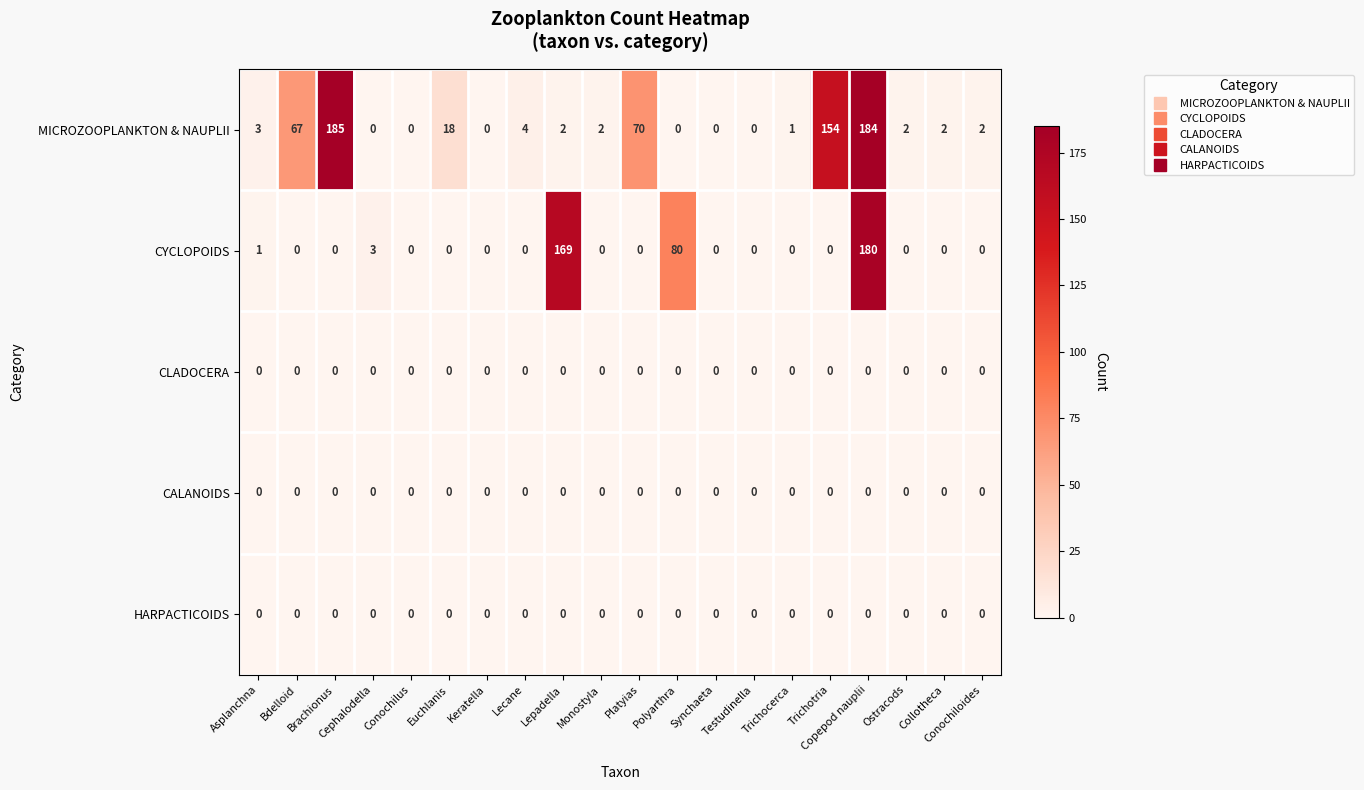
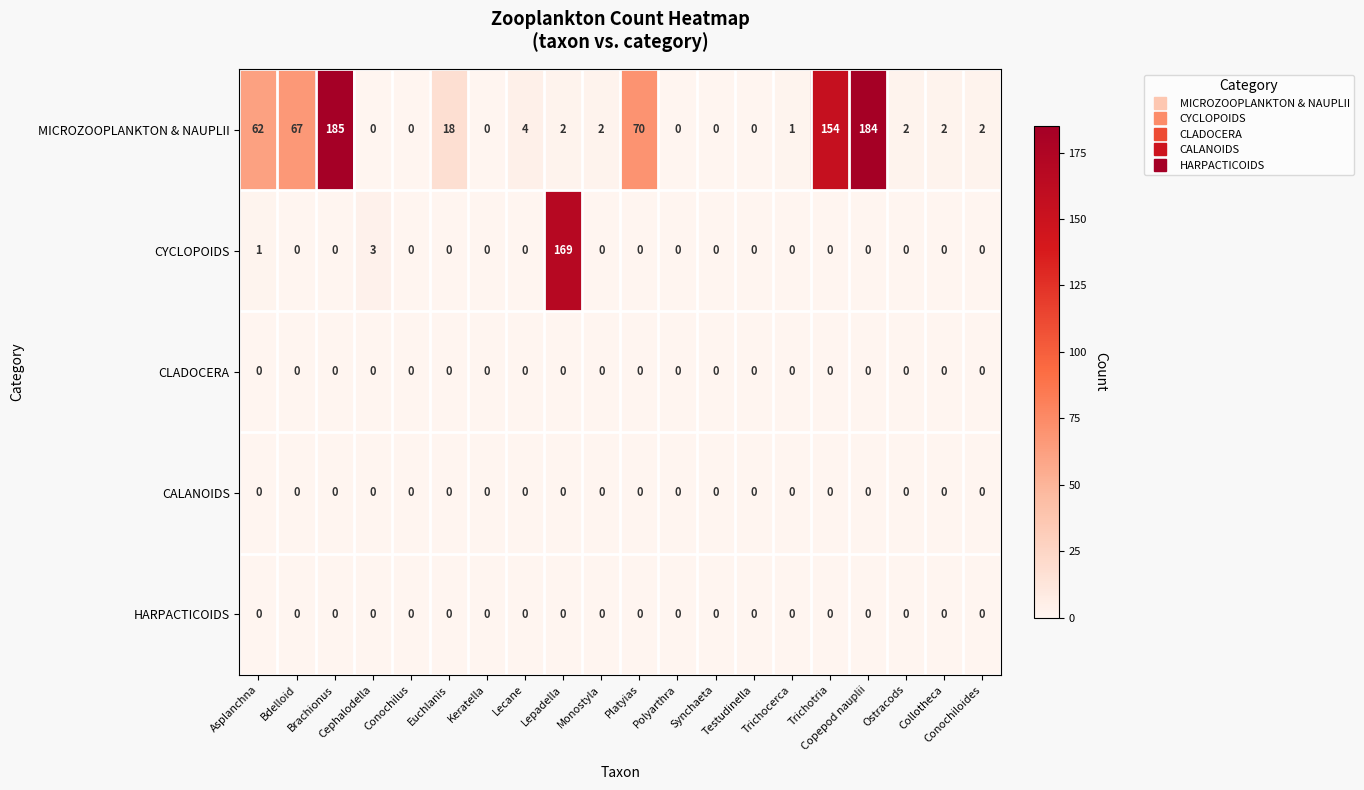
  {
    "MICROZOOPLANKTON & NAUPLII": {
-     "Asplanchna": 3,
+     "Asplanchna": 62,
      "Bdelloid": 67,
      "Brachionus": 185,
      "Cephalodella": 0,
      "Conochilus": 0,
      "Euchlanis": 18,
      "Keratella": 0,
      "Lecane": 4,
      "Lepadella": 2,
      "Monostyla": 2,
      "Platyias": 70,
      "Polyarthra": 0,
      "Synchaeta": 0,
      "Testudinella": 0,
      "Trichocerca": 1,
      "Trichotria": 154,
      "Copepod nauplii": 184,
      "Ostracods": 2,
      "Collotheca": 2,
      "Conochiloides": 2
    },
    "CYCLOPOIDS": {
      "Asplanchna": 1,
      "Bdelloid": 0,
      "Brachionus": 0,
      "Cephalodella": 3,
      "Conochilus": 0,
      "Euchlanis": 0,
      "Keratella": 0,
      "Lecane": 0,
      "Lepadella": 169,
      "Monostyla": 0,
      "Platyias": 0,
-     "Polyarthra": 80,
+     "Polyarthra": 0,
      "Synchaeta": 0,
      "Testudinella": 0,
      "Trichocerca": 0,
      "Trichotria": 0,
-     "Copepod nauplii": 180,
+     "Copepod nauplii": 0,
      "Ostracods": 0,
      "Collotheca": 0,
      "Conochiloides": 0
    },
    "CLADOCERA": {
      "Asplanchna": 0,
      "Bdelloid": 0,
      "Brachionus": 0,
      "Cephalodella": 0,
      "Conochilus": 0,
      "Euchlanis": 0,
      "Keratella": 0,
      "Lecane": 0,
      "Lepadella": 0,
      "Monostyla": 0,
      "Platyias": 0,
      "Polyarthra": 0,
      "Synchaeta": 0,
      "Testudinella": 0,
      "Trichocerca": 0,
      "Trichotria": 0,
      "Copepod nauplii": 0,
      "Ostracods": 0,
      "Collotheca": 0,
      "Conochiloides": 0
    },
    "CALANOIDS": {
      "Asplanchna": 0,
      "Bdelloid": 0,
      "Brachionus": 0,
      "Cephalodella": 0,
      "Conochilus": 0,
      "Euchlanis": 0,
      "Keratella": 0,
      "Lecane": 0,
      "Lepadella": 0,
      "Monostyla": 0,
      "Platyias": 0,
      "Polyarthra": 0,
      "Synchaeta": 0,
      "Testudinella": 0,
      "Trichocerca": 0,
      "Trichotria": 0,
      "Copepod nauplii": 0,
      "Ostracods": 0,
      "Collotheca": 0,
      "Conochiloides": 0
    },
    "HARPACTICOIDS": {
      "Asplanchna": 0,
      "Bdelloid": 0,
      "Brachionus": 0,
      "Cephalodella": 0,
      "Conochilus": 0,
      "Euchlanis": 0,
      "Keratella": 0,
      "Lecane": 0,
      "Lepadella": 0,
      "Monostyla": 0,
      "Platyias": 0,
      "Polyarthra": 0,
      "Synchaeta": 0,
      "Testudinella": 0,
      "Trichocerca": 0,
      "Trichotria": 0,
      "Copepod nauplii": 0,
      "Ostracods": 0,
      "Collotheca": 0,
      "Conochiloides": 0
    }
  }
